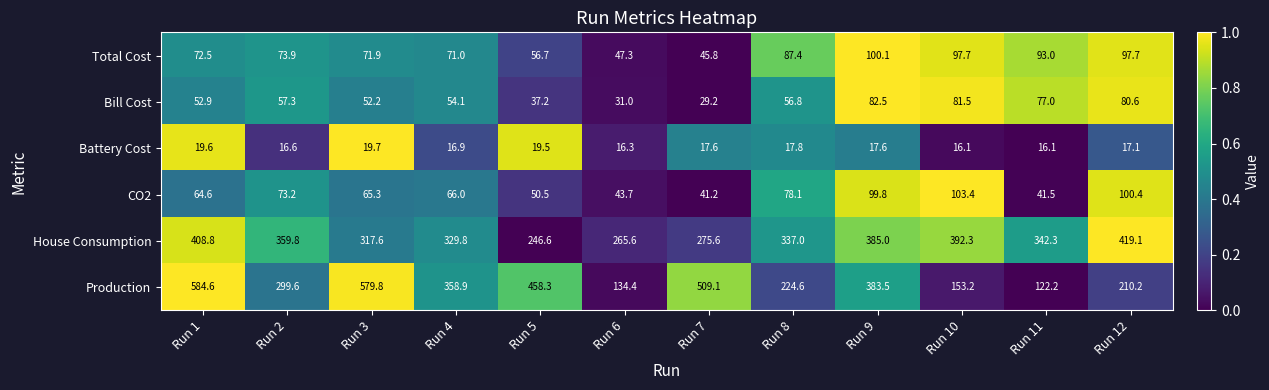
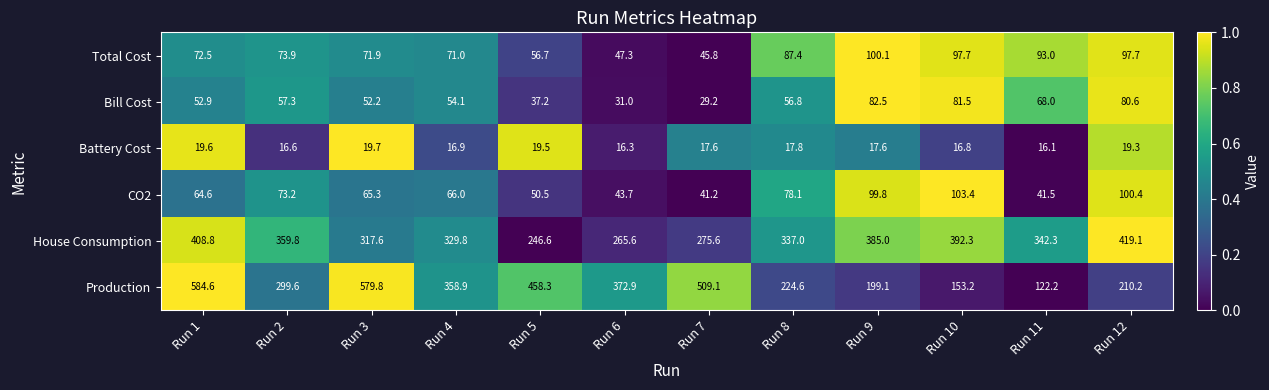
  {
    "Total Cost": {
      "Run 1": 72.5,
      "Run 2": 73.9,
      "Run 3": 71.9,
      "Run 4": 71.0,
      "Run 5": 56.7,
      "Run 6": 47.3,
      "Run 7": 45.8,
      "Run 8": 87.4,
      "Run 9": 100.1,
      "Run 10": 97.7,
      "Run 11": 93.0,
      "Run 12": 97.7
    },
    "Bill Cost": {
      "Run 1": 52.9,
      "Run 2": 57.3,
      "Run 3": 52.2,
      "Run 4": 54.1,
      "Run 5": 37.2,
      "Run 6": 31.0,
      "Run 7": 29.2,
      "Run 8": 56.8,
      "Run 9": 82.5,
      "Run 10": 81.5,
-     "Run 11": 77.0,
+     "Run 11": 68.0,
      "Run 12": 80.6
    },
    "Battery Cost": {
      "Run 1": 19.6,
      "Run 2": 16.6,
      "Run 3": 19.7,
      "Run 4": 16.9,
      "Run 5": 19.5,
      "Run 6": 16.3,
      "Run 7": 17.6,
      "Run 8": 17.8,
      "Run 9": 17.6,
-     "Run 10": 16.1,
+     "Run 10": 16.8,
      "Run 11": 16.1,
-     "Run 12": 17.1
+     "Run 12": 19.3
    },
    "CO2": {
      "Run 1": 64.6,
      "Run 2": 73.2,
      "Run 3": 65.3,
      "Run 4": 66.0,
      "Run 5": 50.5,
      "Run 6": 43.7,
      "Run 7": 41.2,
      "Run 8": 78.1,
      "Run 9": 99.8,
      "Run 10": 103.4,
      "Run 11": 41.5,
      "Run 12": 100.4
    },
    "House Consumption": {
      "Run 1": 408.8,
      "Run 2": 359.8,
      "Run 3": 317.6,
      "Run 4": 329.8,
      "Run 5": 246.6,
      "Run 6": 265.6,
      "Run 7": 275.6,
      "Run 8": 337.0,
      "Run 9": 385.0,
      "Run 10": 392.3,
      "Run 11": 342.3,
      "Run 12": 419.1
    },
    "Production": {
      "Run 1": 584.6,
      "Run 2": 299.6,
      "Run 3": 579.8,
      "Run 4": 358.9,
      "Run 5": 458.3,
-     "Run 6": 134.4,
+     "Run 6": 372.9,
      "Run 7": 509.1,
      "Run 8": 224.6,
-     "Run 9": 383.5,
+     "Run 9": 199.1,
      "Run 10": 153.2,
      "Run 11": 122.2,
      "Run 12": 210.2
    }
  }
